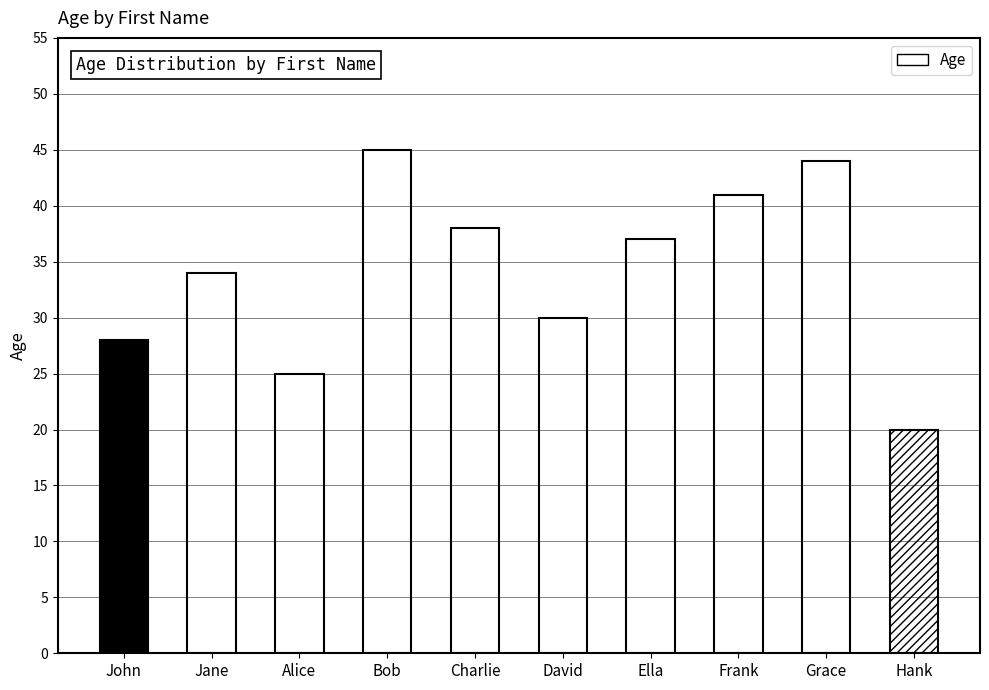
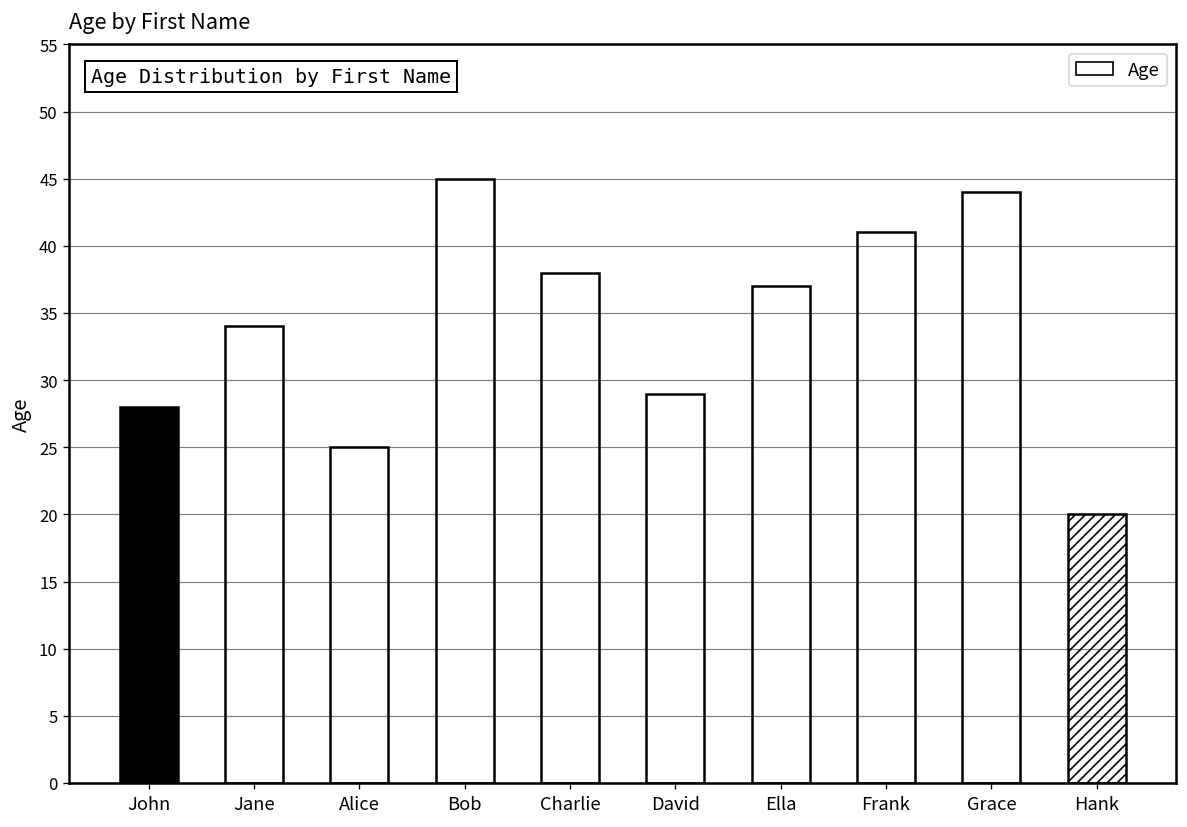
  {
    "John": 28,
    "Jane": 34,
    "Alice": 25,
    "Bob": 45,
    "Charlie": 38,
-   "David": 30,
+   "David": 29,
    "Ella": 37,
    "Frank": 41,
    "Grace": 44,
    "Hank": 20
  }
